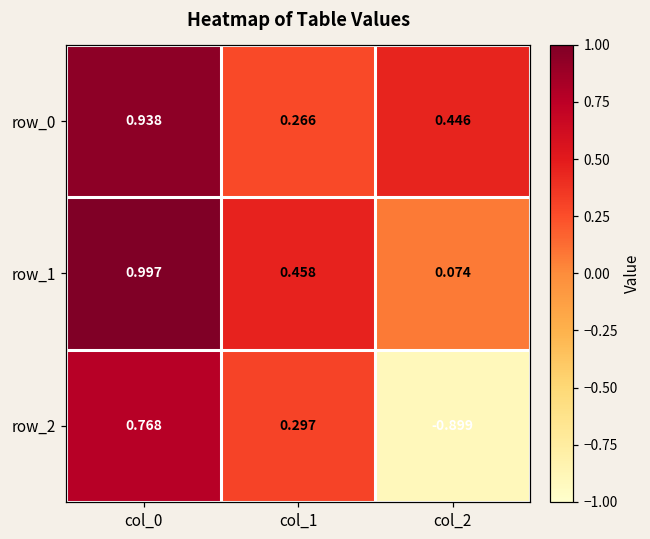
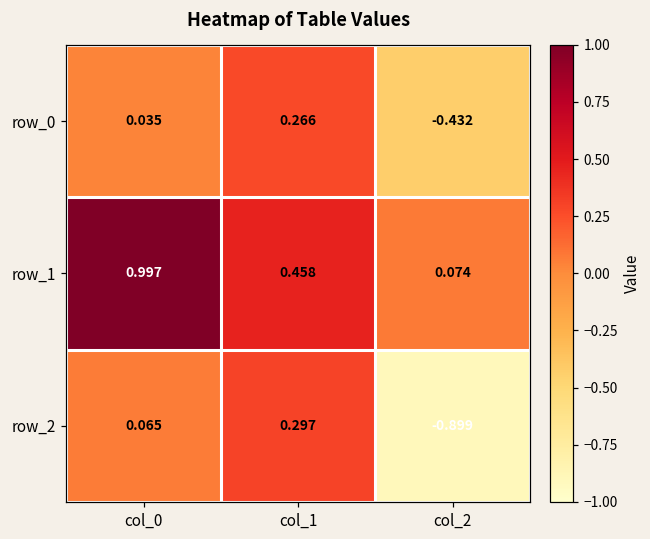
  {
    "row_0": {
-     "col_0": 0.938,
+     "col_0": 0.035,
      "col_1": 0.266,
-     "col_2": 0.446
+     "col_2": -0.432
    },
    "row_1": {
      "col_0": 0.997,
      "col_1": 0.458,
      "col_2": 0.074
    },
    "row_2": {
-     "col_0": 0.768,
+     "col_0": 0.065,
      "col_1": 0.297,
      "col_2": -0.899
    }
  }
